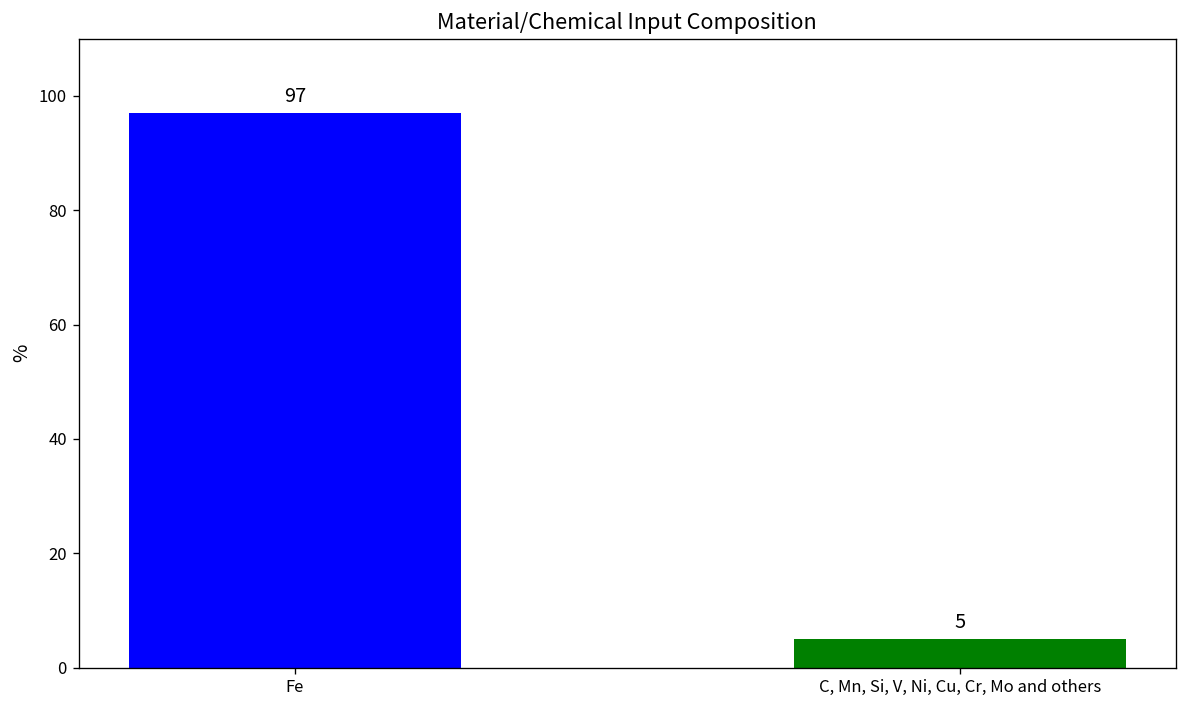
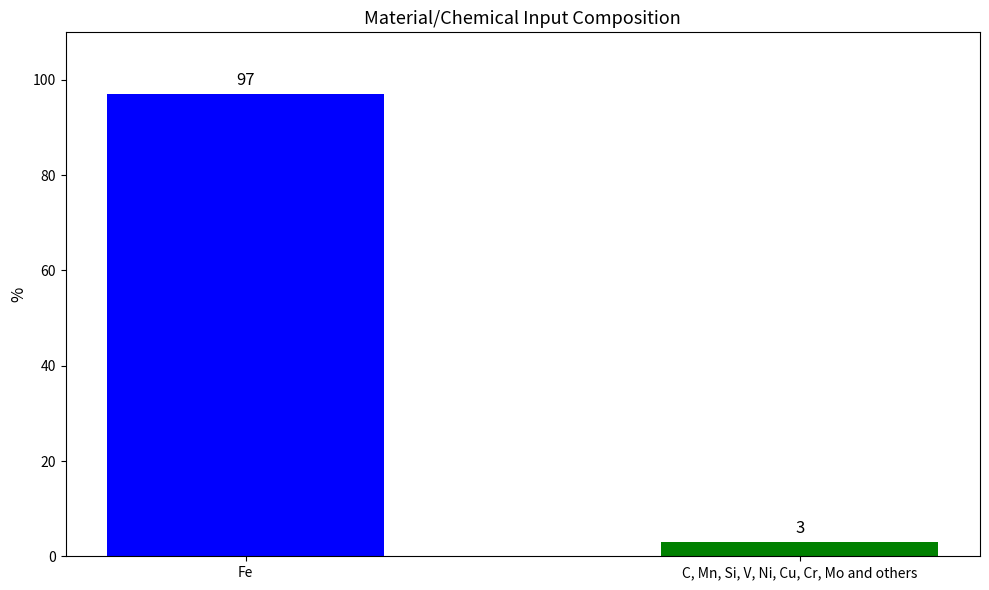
  {
    "Fe": 97,
-   "C, Mn, Si, V, Ni, Cu, Cr, Mo and others": 5
+   "C, Mn, Si, V, Ni, Cu, Cr, Mo and others": 3
  }
